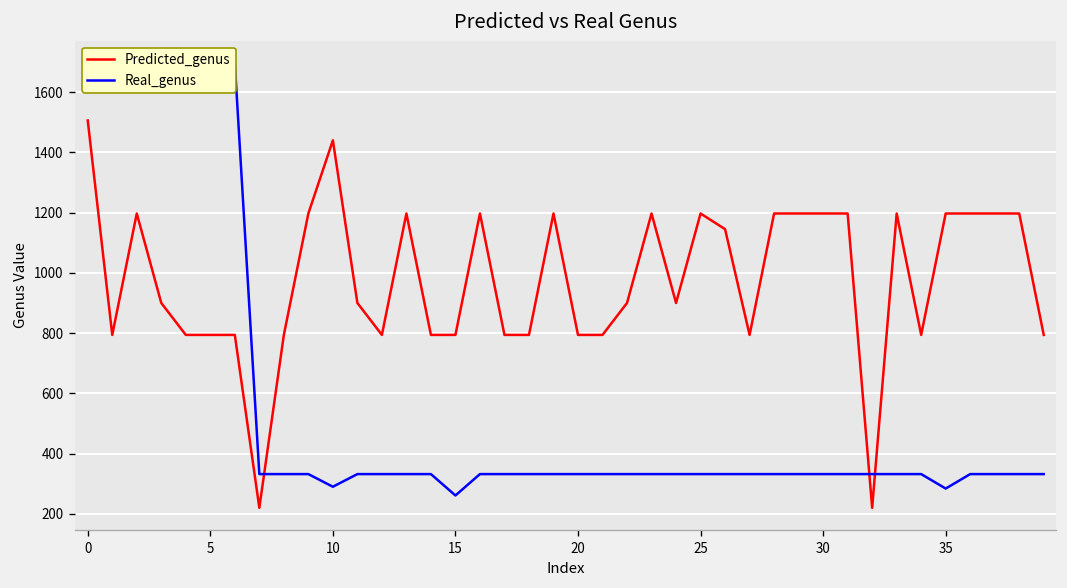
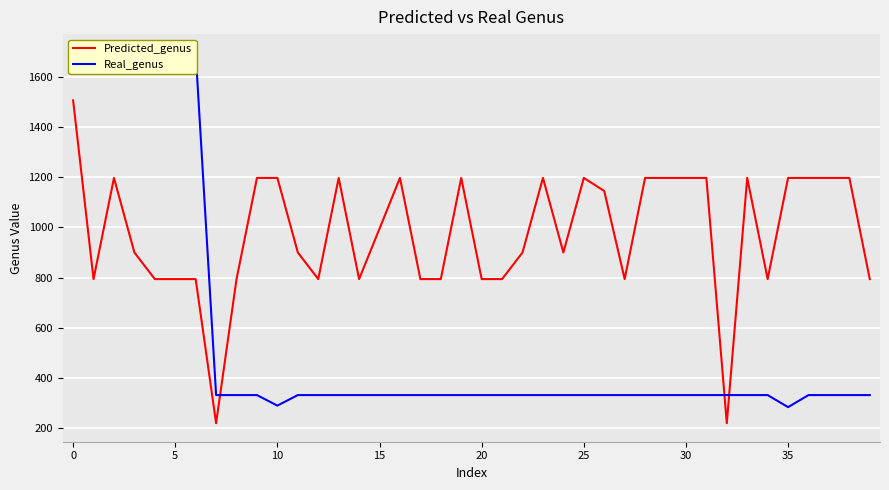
  {
    "Predicted_genus": {
      "0": 1510,
      "5": 790,
-     "10": 1440,
-     "15": 790,
+     "10": 1200,
+     "15": 990,
      "20": 790,
      "25": 1200,
      "30": 1200,
      "35": 1200
    },
    "Real_genus": {
      "10": 290,
-     "15": 260,
+     "15": 330,
      "20": 330,
      "25": 330,
      "30": 330,
      "35": 280
    }
  }
